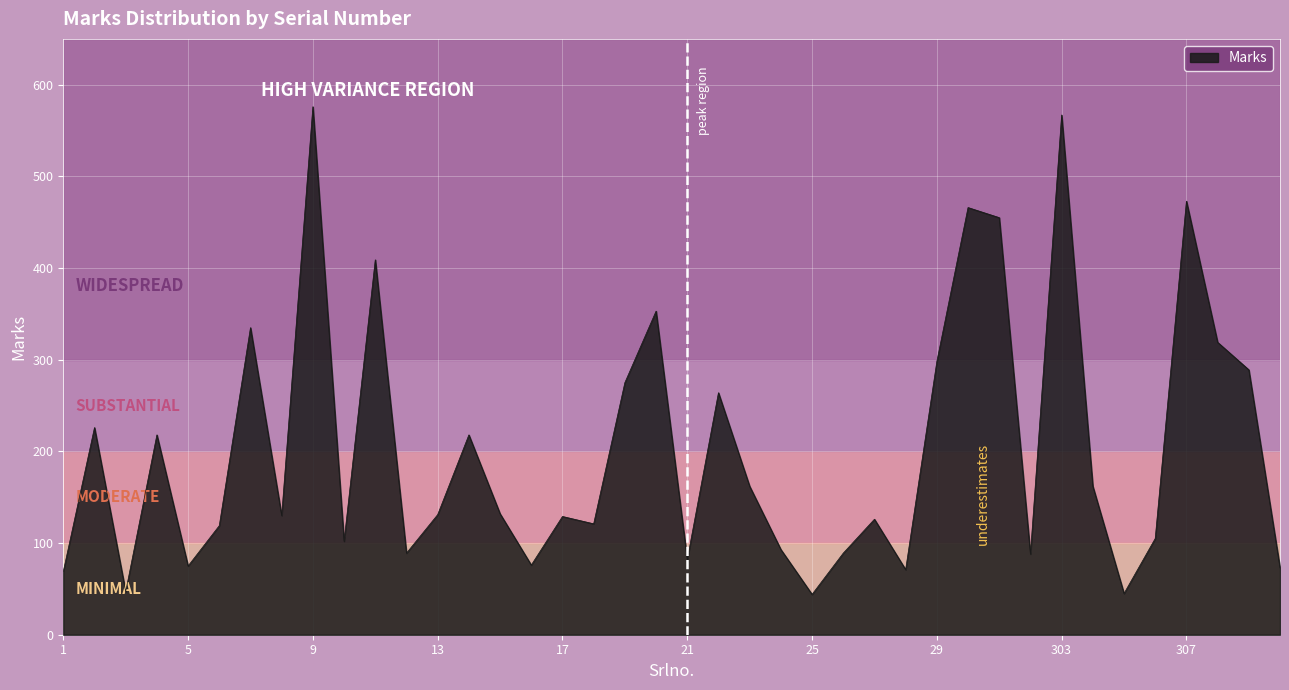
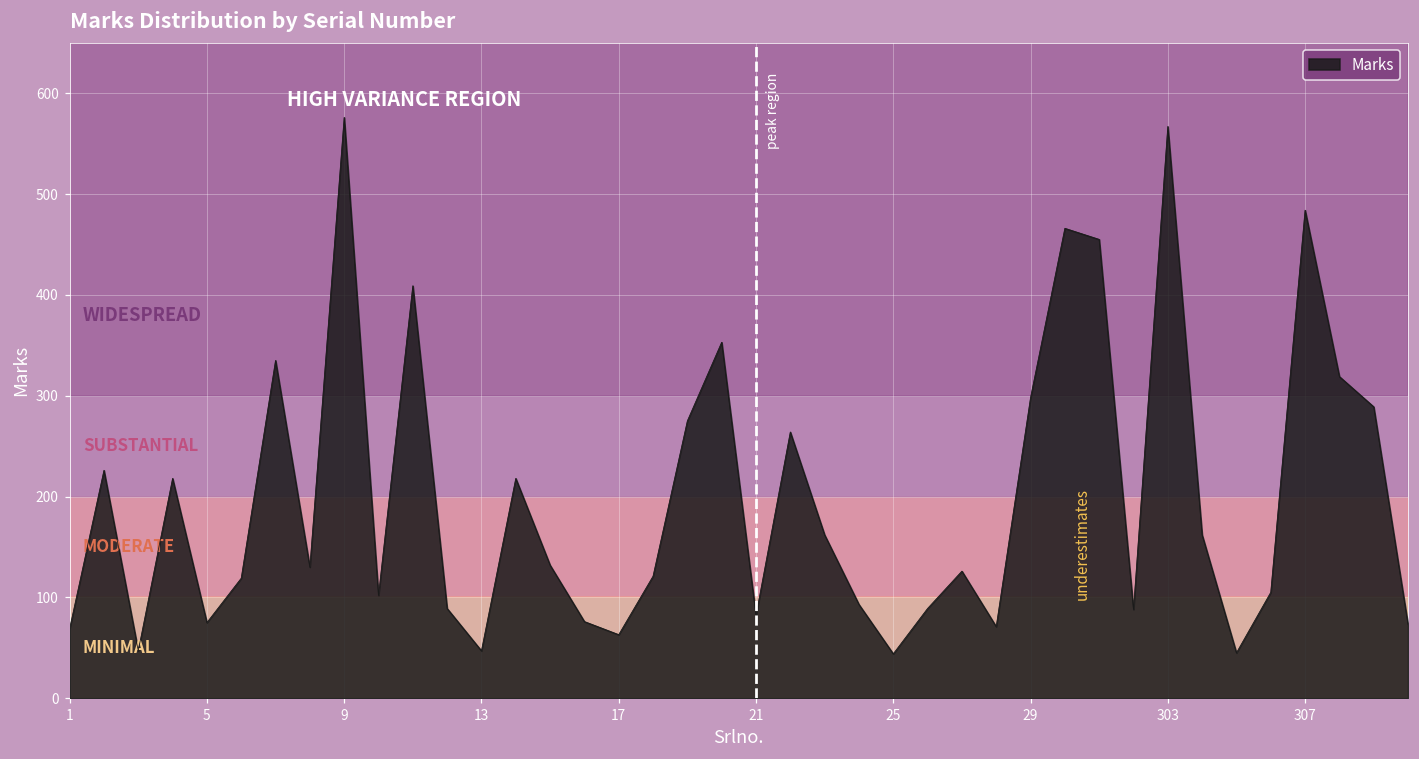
  {
    "1": 70,
    "5": 80,
    "9": 580,
-   "13": 130,
-   "17": 130,
+   "13": 50,
+   "17": 60,
    "21": 80,
    "25": 40,
    "29": 300,
    "303": 570,
-   "307": 470
+   "307": 480
  }
